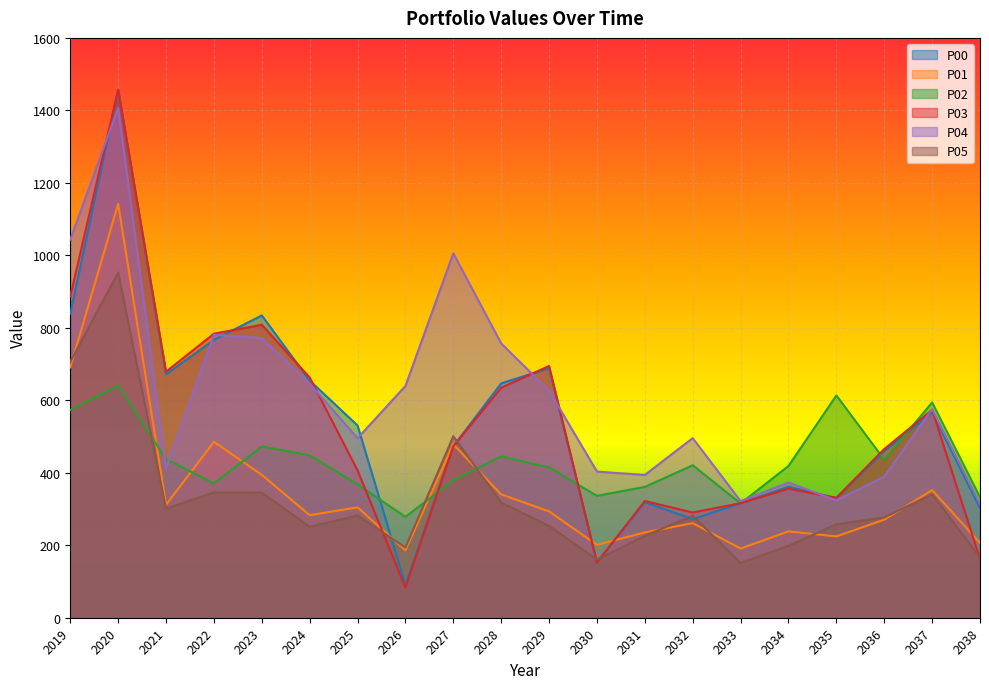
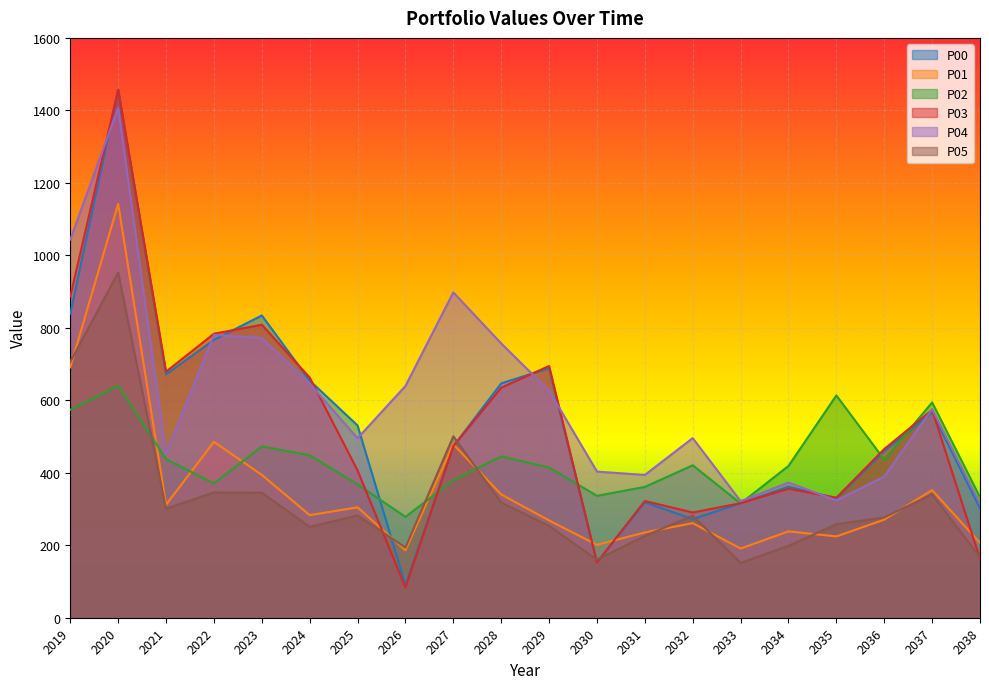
  {
    "P00": {
      "2019": 840,
      "2021": 670,
      "2022": 770,
      "2023": 830,
      "2024": 650,
      "2025": 530,
      "2028": 650,
      "2032": 270,
      "2038": 300
    },
    "P01": {
      "2019": 690,
      "2020": 1140,
      "2021": 310,
      "2022": 490,
      "2023": 390,
      "2024": 280,
      "2025": 300,
      "2026": 190,
      "2028": 340,
-     "2029": 290,
+     "2029": 270,
      "2030": 200,
      "2031": 240,
      "2032": 260,
      "2033": 190,
      "2034": 240,
      "2035": 220,
      "2037": 350,
      "2038": 210
    },
    "P02": {
      "2019": 570,
      "2020": 640,
      "2021": 440,
      "2022": 370,
      "2023": 470,
      "2024": 450,
      "2025": 370,
      "2026": 280,
      "2027": 380,
      "2028": 450,
      "2029": 410,
      "2030": 340,
      "2031": 360,
      "2032": 420,
      "2034": 420,
      "2035": 610,
      "2036": 440,
      "2037": 590,
      "2038": 330
    },
    "P03": {
      "2019": 890,
      "2021": 680,
      "2023": 810,
      "2024": 660,
      "2025": 410,
      "2028": 630,
      "2032": 290
    },
    "P04": {
      "2019": 1040,
      "2020": 1410,
-     "2021": 410,
+     "2021": 450,
      "2023": 770,
      "2024": 650,
      "2025": 500,
      "2026": 640,
-     "2027": 1010,
+     "2027": 900,
      "2028": 760,
      "2029": 630,
      "2030": 400,
      "2031": 390,
      "2032": 500,
      "2034": 370,
      "2036": 390,
      "2038": 310
    },
    "P05": {
      "2019": 710,
      "2020": 950,
      "2021": 300,
      "2022": 350,
      "2023": 350,
      "2024": 250,
      "2025": 280,
      "2026": 190,
      "2027": 500,
      "2028": 320,
      "2029": 250,
      "2030": 160,
      "2031": 230,
      "2032": 280,
      "2033": 150,
      "2034": 200,
      "2035": 260,
      "2037": 340
    }
  }
